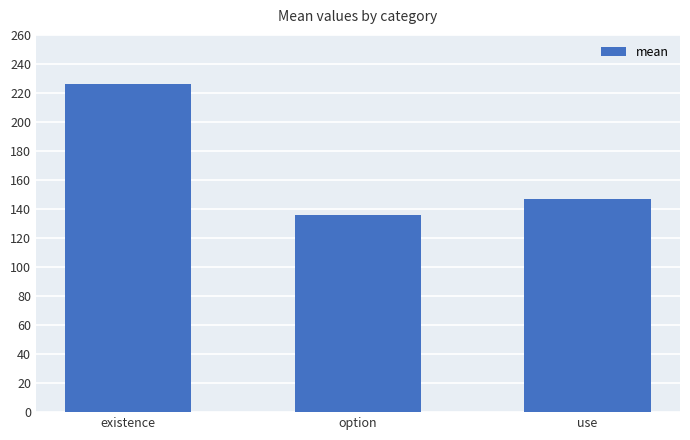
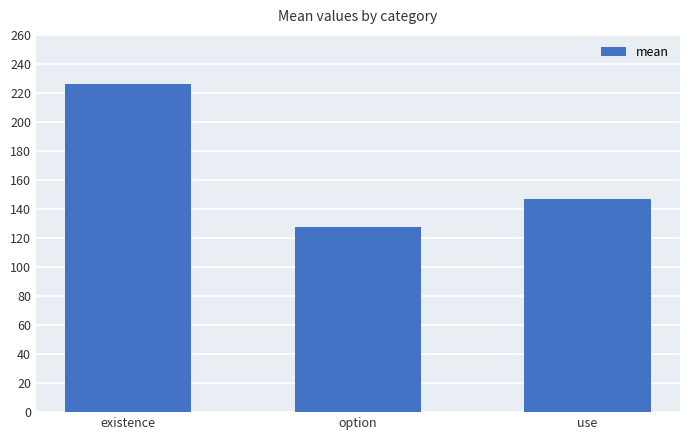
  {
    "existence": 226,
-   "option": 136,
+   "option": 127,
    "use": 147
  }
